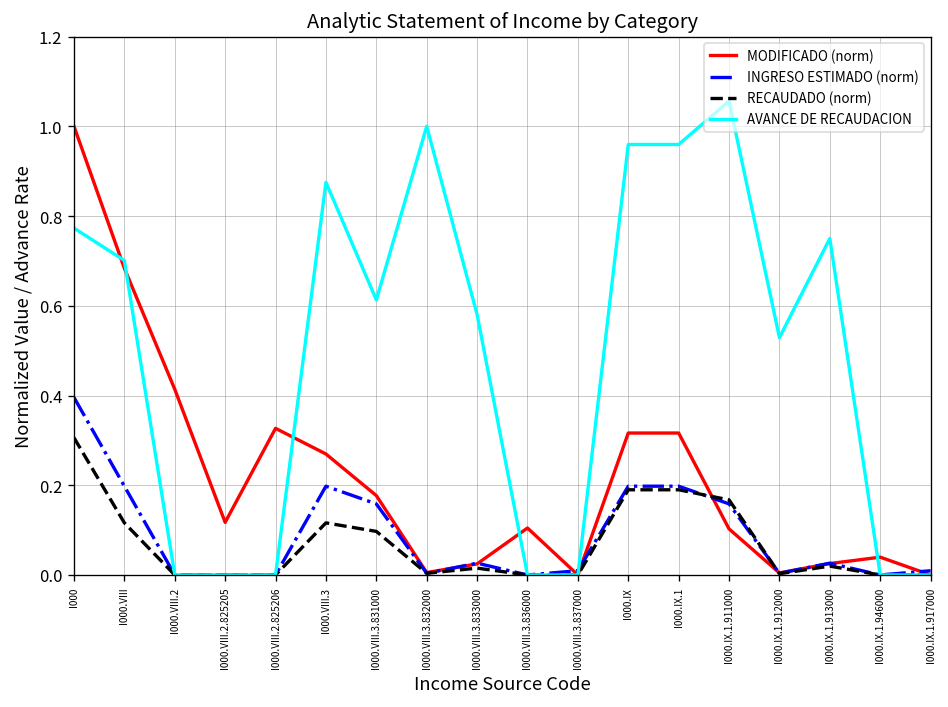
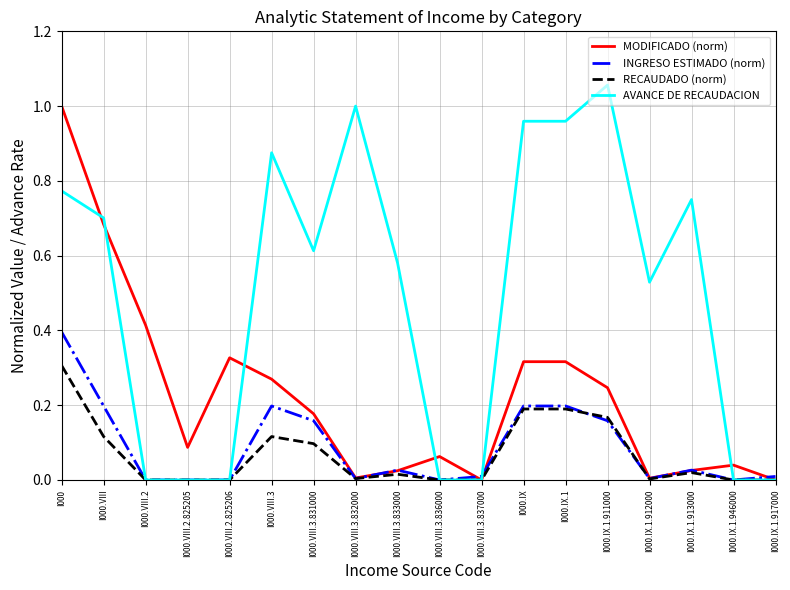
  {
    "MODIFICADO (norm)": {
      "I000": 1.00,
      "I000.VIII": 0.68,
      "I000.VIII.2": 0.41,
-     "I000.VIII.2.825205": 0.12,
+     "I000.VIII.2.825205": 0.09,
      "I000.VIII.2.825206": 0.33,
      "I000.VIII.3": 0.27,
      "I000.VIII.3.831000": 0.18,
-     "I000.VIII.3.836000": 0.10,
+     "I000.VIII.3.836000": 0.06,
      "I000.IX": 0.32,
      "I000.IX.1": 0.32,
-     "I000.IX.1.911000": 0.10,
+     "I000.IX.1.911000": 0.25,
      "I000.IX.1.946000": 0.04
    },
    "INGRESO ESTIMADO (norm)": {
      "I000": 0.40,
      "I000.VIII": 0.20,
      "I000.VIII.3": 0.20,
      "I000.VIII.3.831000": 0.16,
      "I000.VIII.3.837000": 0.01,
      "I000.IX": 0.20,
      "I000.IX.1": 0.20,
      "I000.IX.1.911000": 0.16,
      "I000.IX.1.917000": 0.01
    },
    "RECAUDADO (norm)": {
      "I000": 0.31,
      "I000.VIII": 0.12,
      "I000.VIII.3": 0.12,
      "I000.VIII.3.831000": 0.10,
      "I000.VIII.3.833000": 0.02,
      "I000.IX": 0.19,
      "I000.IX.1": 0.19,
      "I000.IX.1.911000": 0.17
    },
    "AVANCE DE RECAUDACION": {
      "I000": 0.77,
      "I000.VIII": 0.70,
      "I000.VIII.3": 0.88,
      "I000.VIII.3.831000": 0.61,
      "I000.VIII.3.832000": 1.00,
      "I000.VIII.3.833000": 0.58,
      "I000.IX": 0.96,
      "I000.IX.1": 0.96,
      "I000.IX.1.912000": 0.53,
      "I000.IX.1.913000": 0.75
    }
  }
